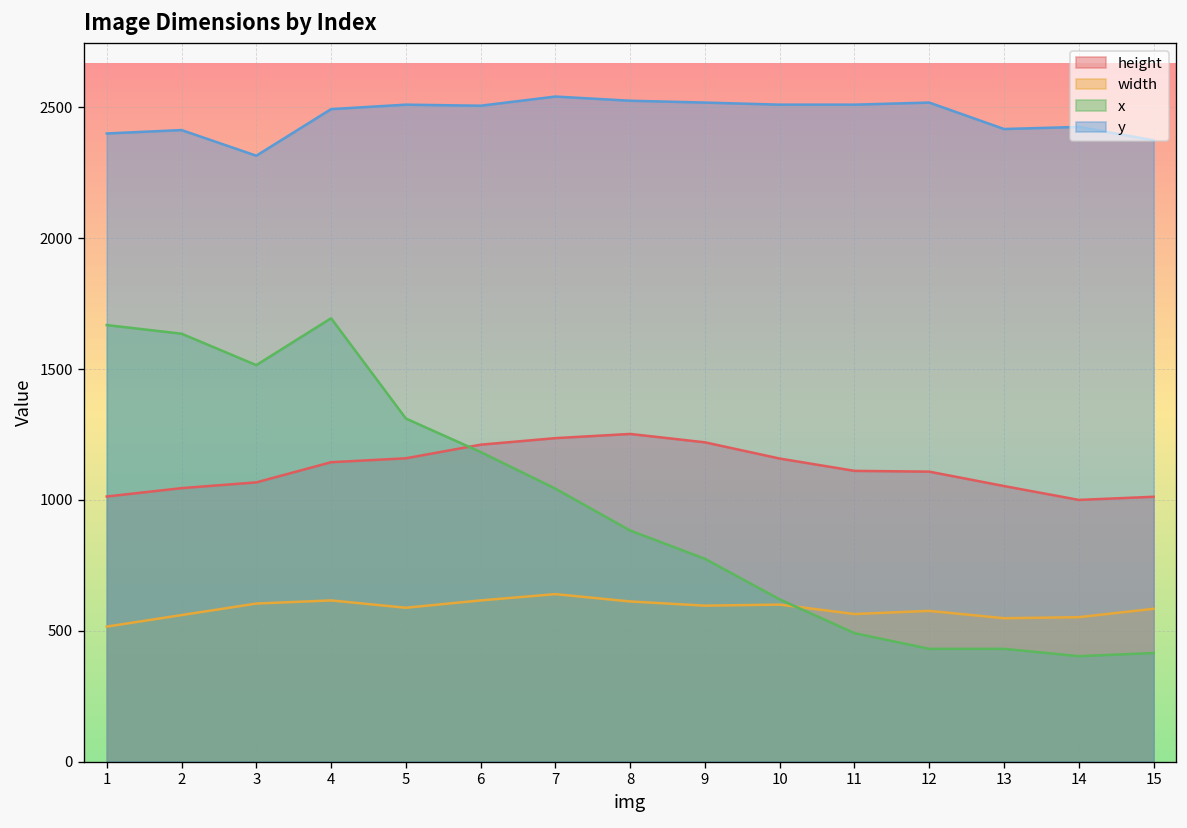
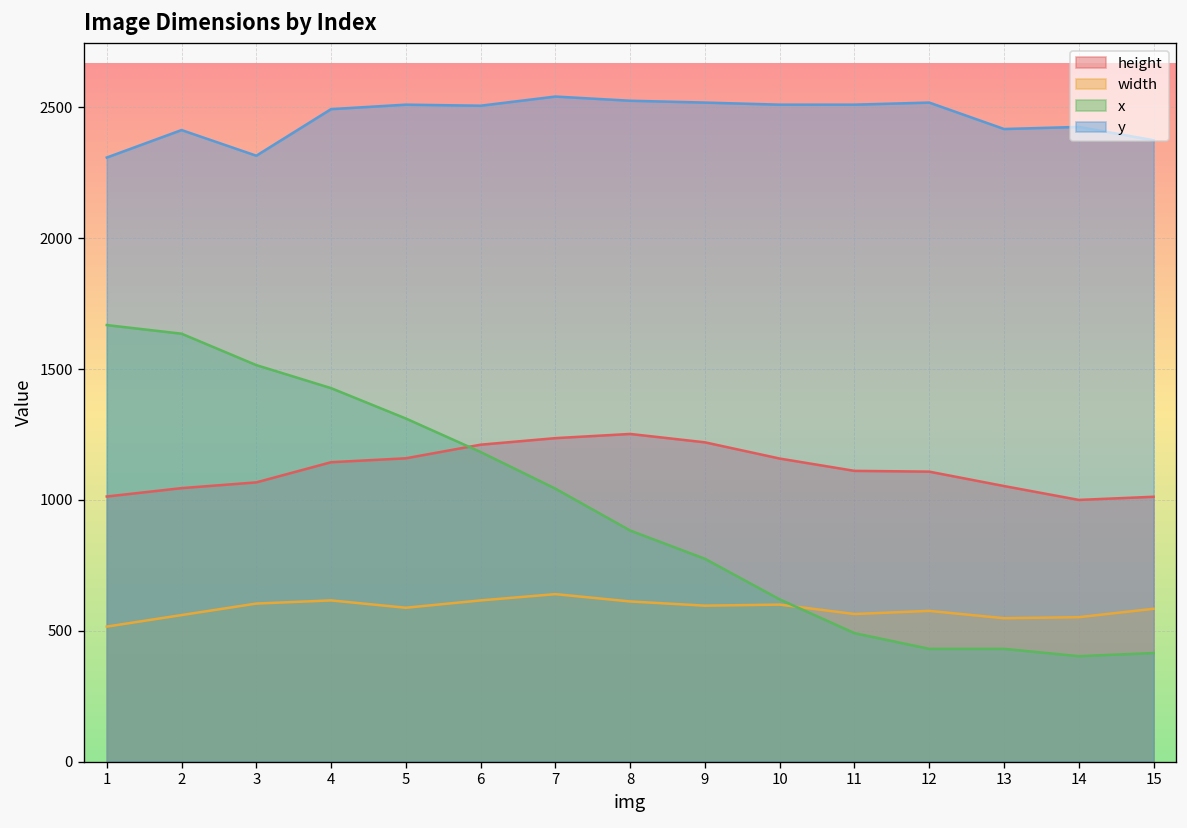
  {
    "x": {
      "1": 1670,
      "2": 1640,
      "3": 1520,
-     "4": 1690,
+     "4": 1430,
      "5": 1310,
      "6": 1180,
      "7": 1040,
      "8": 880,
      "9": 780,
      "10": 620,
      "11": 490,
      "12": 430,
      "13": 430,
      "14": 400,
      "15": 420
    },
    "y": {
-     "1": 2400,
+     "1": 2310,
      "2": 2410,
      "3": 2320,
      "4": 2490,
      "5": 2510,
      "6": 2510,
      "7": 2540,
      "8": 2530,
      "9": 2520,
      "10": 2510,
      "11": 2510,
      "12": 2520,
      "13": 2420
    }
  }
